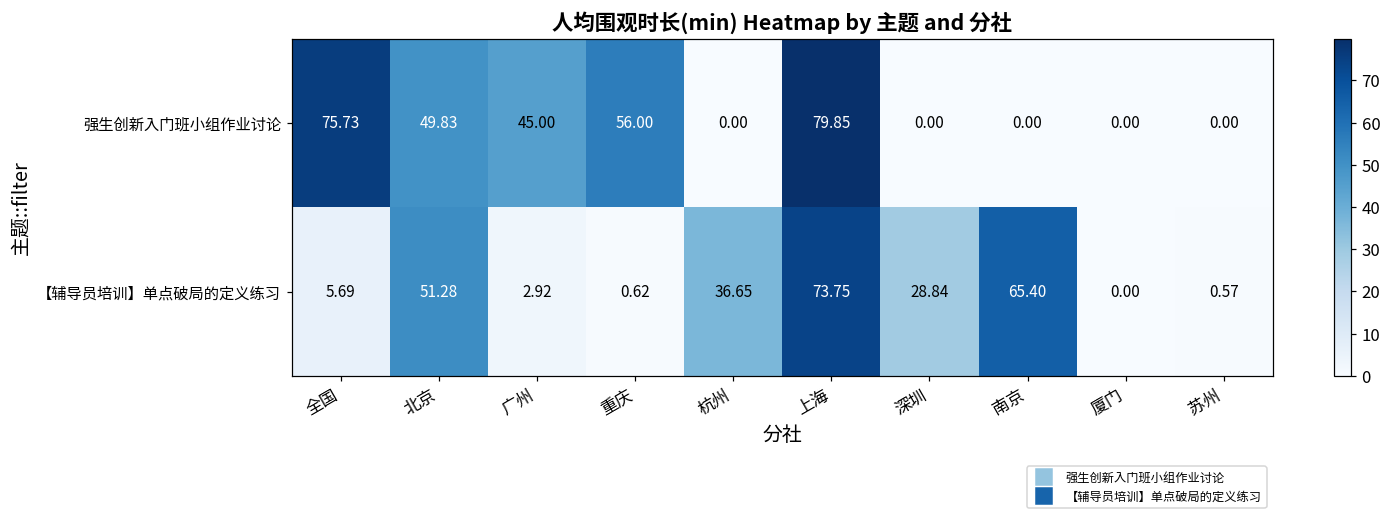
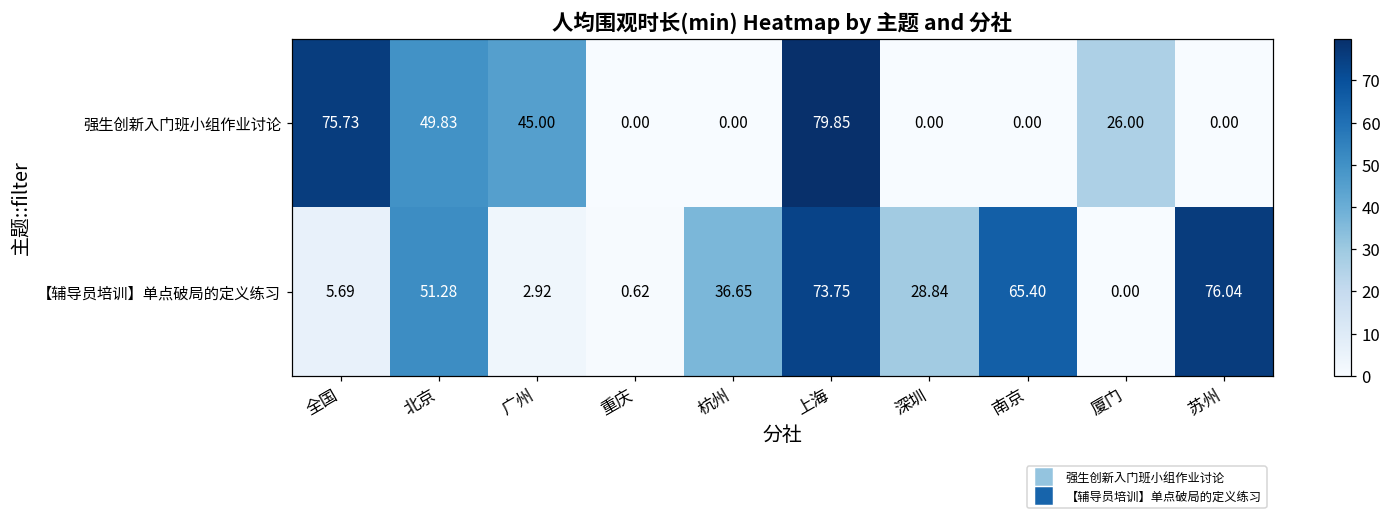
  {
    "强生创新入门班小组作业讨论": {
      "全国": 75.73,
      "北京": 49.83,
      "广州": 45.00,
-     "重庆": 56.00,
+     "重庆": 0.00,
      "杭州": 0.00,
      "上海": 79.85,
      "深圳": 0.00,
      "南京": 0.00,
-     "厦门": 0.00,
+     "厦门": 26.00,
      "苏州": 0.00
    },
    "【辅导员培训】单点破局的定义练习": {
      "全国": 5.69,
      "北京": 51.28,
      "广州": 2.92,
      "重庆": 0.62,
      "杭州": 36.65,
      "上海": 73.75,
      "深圳": 28.84,
      "南京": 65.40,
      "厦门": 0.00,
-     "苏州": 0.57
+     "苏州": 76.04
    }
  }
